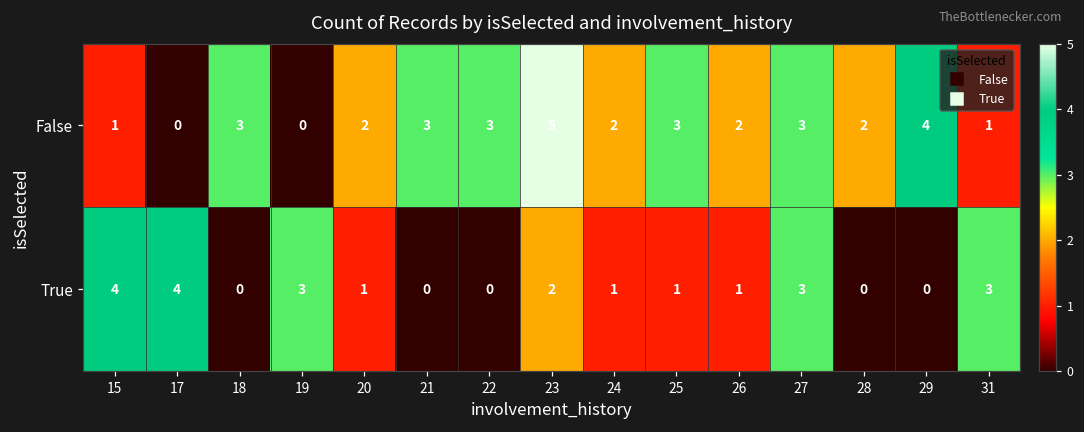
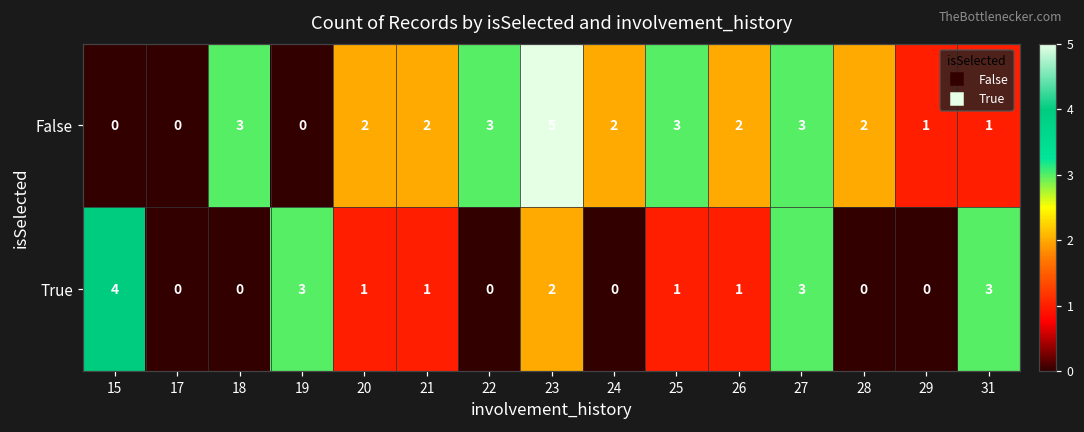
  {
    "False": {
-     "15": 1,
+     "15": 0,
      "17": 0,
      "18": 3,
      "19": 0,
      "20": 2,
-     "21": 3,
+     "21": 2,
      "22": 3,
      "24": 2,
      "25": 3,
      "26": 2,
      "27": 3,
      "28": 2,
-     "29": 4,
+     "29": 1,
      "31": 1
    },
    "True": {
      "15": 4,
-     "17": 4,
+     "17": 0,
      "18": 0,
      "19": 3,
      "20": 1,
-     "21": 0,
+     "21": 1,
      "22": 0,
      "23": 2,
-     "24": 1,
+     "24": 0,
      "25": 1,
      "26": 1,
      "27": 3,
      "28": 0,
      "29": 0,
      "31": 3
    }
  }
